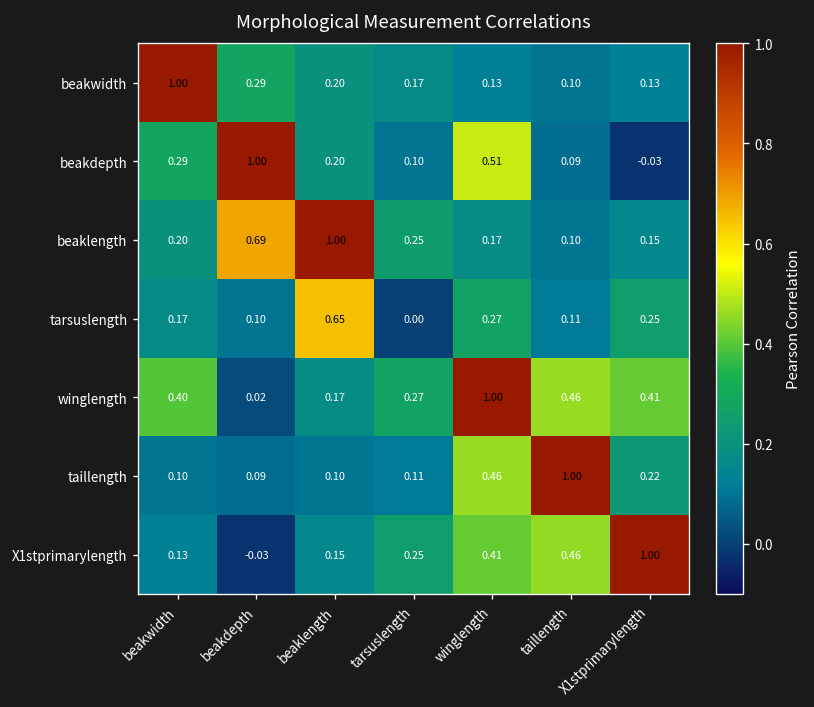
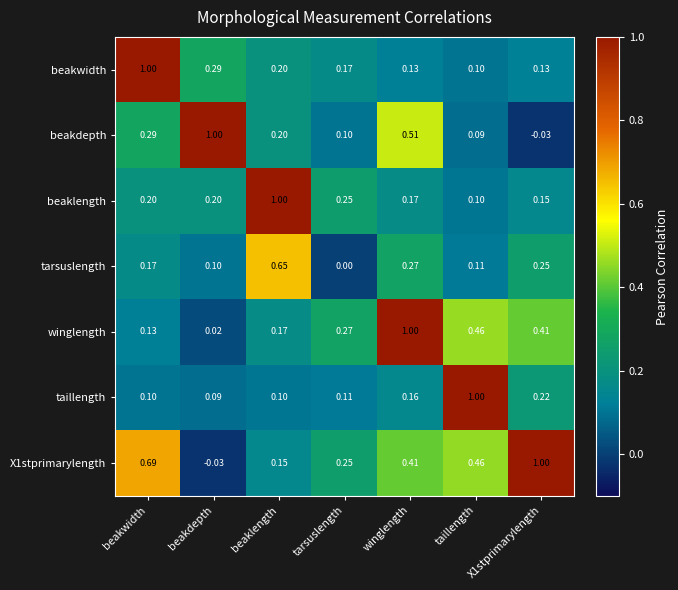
  {
    "beakwidth": {
      "beakwidth": 1.00,
      "beakdepth": 0.29,
      "beaklength": 0.20,
      "tarsuslength": 0.17,
      "winglength": 0.13,
      "taillength": 0.10,
      "X1stprimarylength": 0.13
    },
    "beakdepth": {
      "beakwidth": 0.29,
      "beakdepth": 1.00,
      "beaklength": 0.20,
      "tarsuslength": 0.10,
      "winglength": 0.51,
      "taillength": 0.09,
      "X1stprimarylength": -0.03
    },
    "beaklength": {
      "beakwidth": 0.20,
-     "beakdepth": 0.69,
+     "beakdepth": 0.20,
      "beaklength": 1.00,
      "tarsuslength": 0.25,
      "winglength": 0.17,
      "taillength": 0.10,
      "X1stprimarylength": 0.15
    },
    "tarsuslength": {
      "beakwidth": 0.17,
      "beakdepth": 0.10,
      "beaklength": 0.65,
      "tarsuslength": 0.00,
      "winglength": 0.27,
      "taillength": 0.11,
      "X1stprimarylength": 0.25
    },
    "winglength": {
-     "beakwidth": 0.40,
+     "beakwidth": 0.13,
      "beakdepth": 0.02,
      "beaklength": 0.17,
      "tarsuslength": 0.27,
      "winglength": 1.00,
      "taillength": 0.46,
      "X1stprimarylength": 0.41
    },
    "taillength": {
      "beakwidth": 0.10,
      "beakdepth": 0.09,
      "beaklength": 0.10,
      "tarsuslength": 0.11,
-     "winglength": 0.46,
+     "winglength": 0.16,
      "taillength": 1.00,
      "X1stprimarylength": 0.22
    },
    "X1stprimarylength": {
-     "beakwidth": 0.13,
+     "beakwidth": 0.69,
      "beakdepth": -0.03,
      "beaklength": 0.15,
      "tarsuslength": 0.25,
      "winglength": 0.41,
      "taillength": 0.46,
      "X1stprimarylength": 1.00
    }
  }
